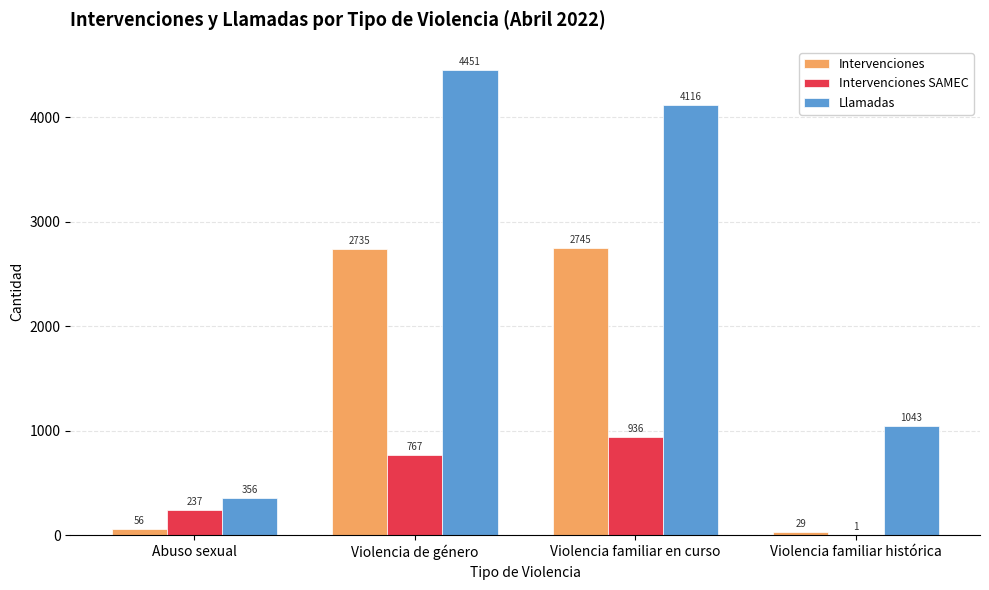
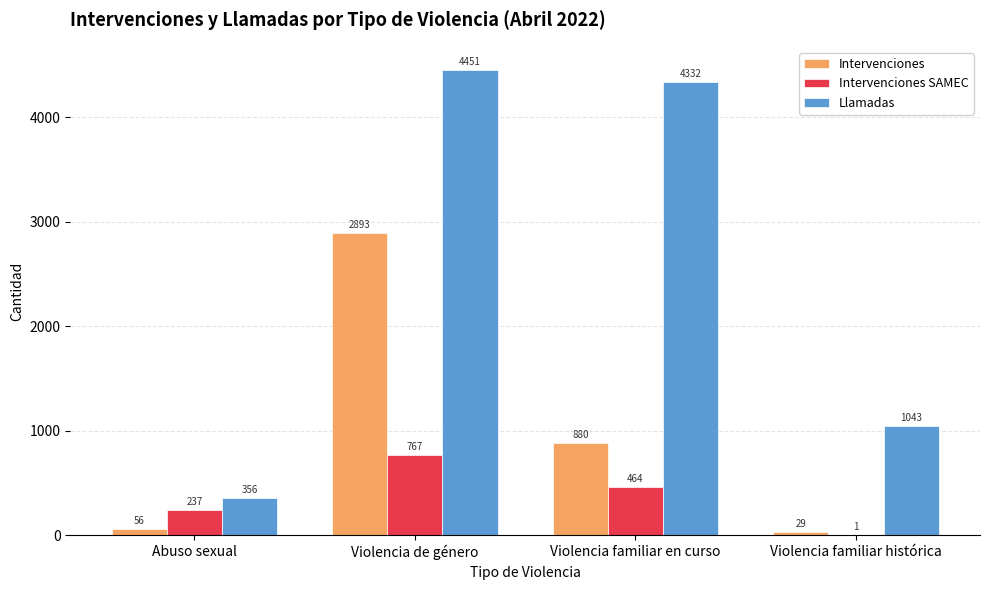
  {
    "Intervenciones": {
      "Abuso sexual": 56,
-     "Violencia de género": 2735,
-     "Violencia familiar en curso": 2745,
+     "Violencia de género": 2893,
+     "Violencia familiar en curso": 880,
      "Violencia familiar histórica": 29
    },
    "Intervenciones SAMEC": {
      "Abuso sexual": 237,
      "Violencia de género": 767,
-     "Violencia familiar en curso": 936,
+     "Violencia familiar en curso": 464,
      "Violencia familiar histórica": 1
    },
    "Llamadas": {
      "Abuso sexual": 356,
      "Violencia de género": 4451,
-     "Violencia familiar en curso": 4116,
+     "Violencia familiar en curso": 4332,
      "Violencia familiar histórica": 1043
    }
  }
